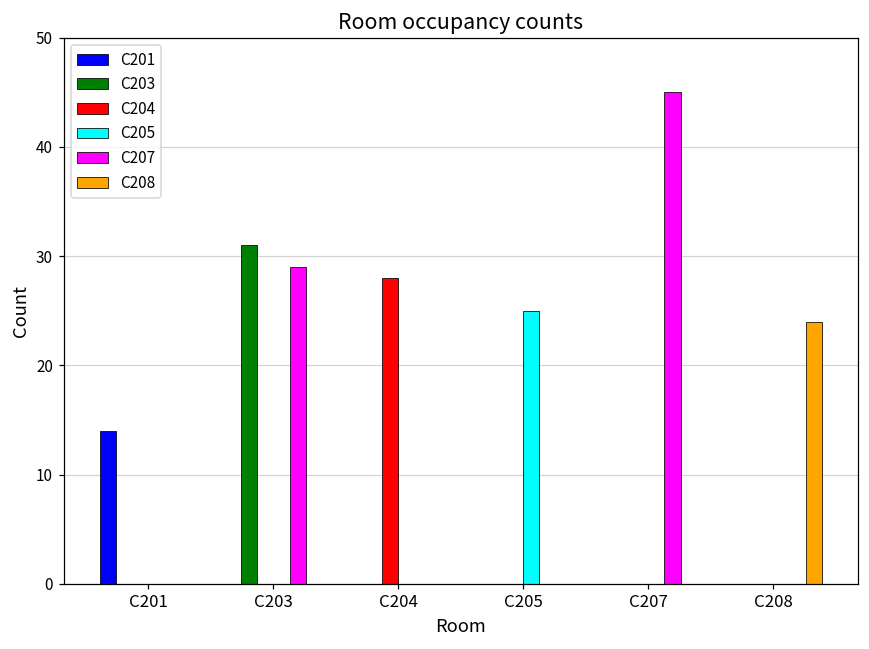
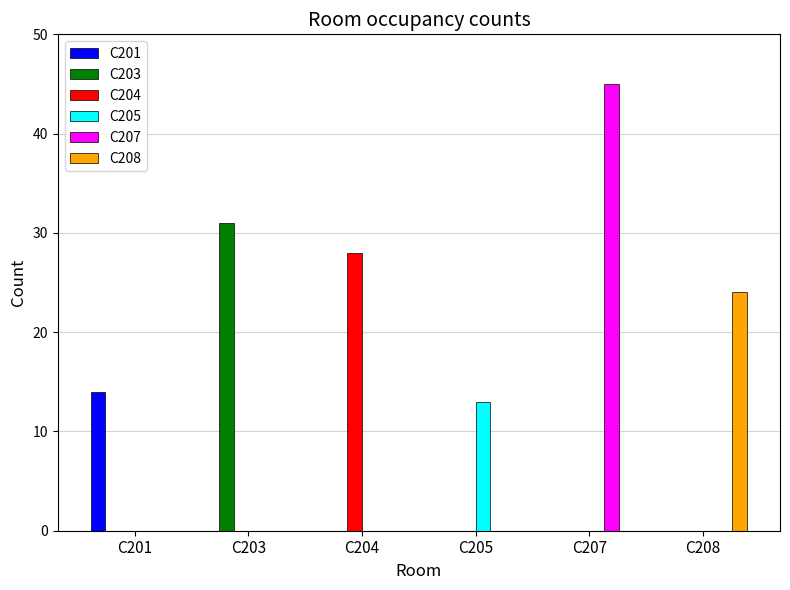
  {
    "C201": {
      "C201": 14,
      "C203": 0,
      "C204": 0,
      "C205": 0,
      "C207": 0,
      "C208": 0
    },
    "C203": {
      "C201": 0,
      "C203": 31,
      "C204": 0,
      "C205": 0,
      "C207": 0,
      "C208": 0
    },
    "C204": {
      "C201": 0,
      "C203": 0,
      "C204": 28,
      "C205": 0,
      "C207": 0,
      "C208": 0
    },
    "C205": {
      "C201": 0,
      "C203": 0,
      "C204": 0,
-     "C205": 25,
+     "C205": 13,
      "C207": 0,
      "C208": 0
    },
    "C207": {
      "C201": 0,
-     "C203": 29,
+     "C203": 0,
      "C204": 0,
      "C205": 0,
      "C207": 45,
      "C208": 0
    },
    "C208": {
      "C201": 0,
      "C203": 0,
      "C204": 0,
      "C205": 0,
      "C207": 0,
      "C208": 24
    }
  }
